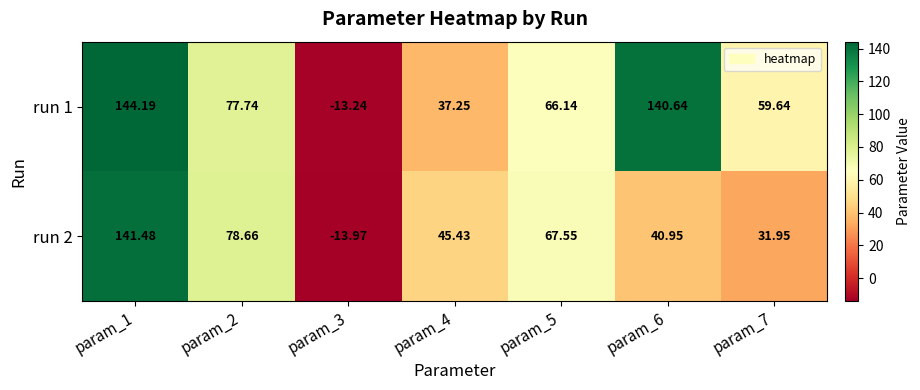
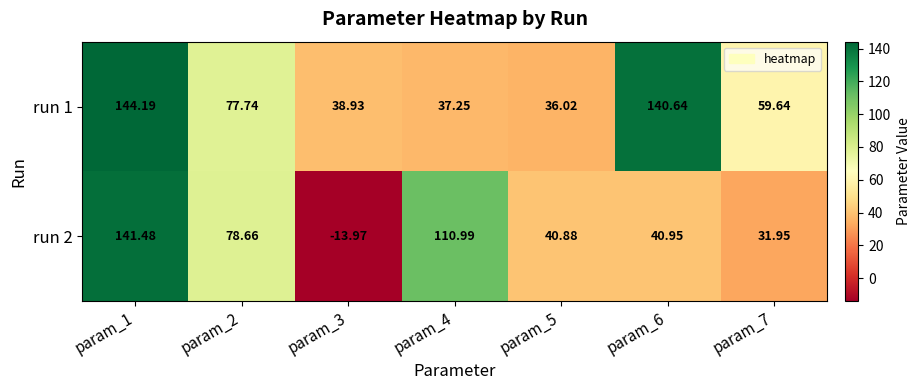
  {
    "run 1": {
      "param_1": 144.19,
      "param_2": 77.74,
-     "param_3": -13.24,
+     "param_3": 38.93,
      "param_4": 37.25,
-     "param_5": 66.14,
+     "param_5": 36.02,
      "param_6": 140.64,
      "param_7": 59.64
    },
    "run 2": {
      "param_1": 141.48,
      "param_2": 78.66,
      "param_3": -13.97,
-     "param_4": 45.43,
-     "param_5": 67.55,
+     "param_4": 110.99,
+     "param_5": 40.88,
      "param_6": 40.95,
      "param_7": 31.95
    }
  }
